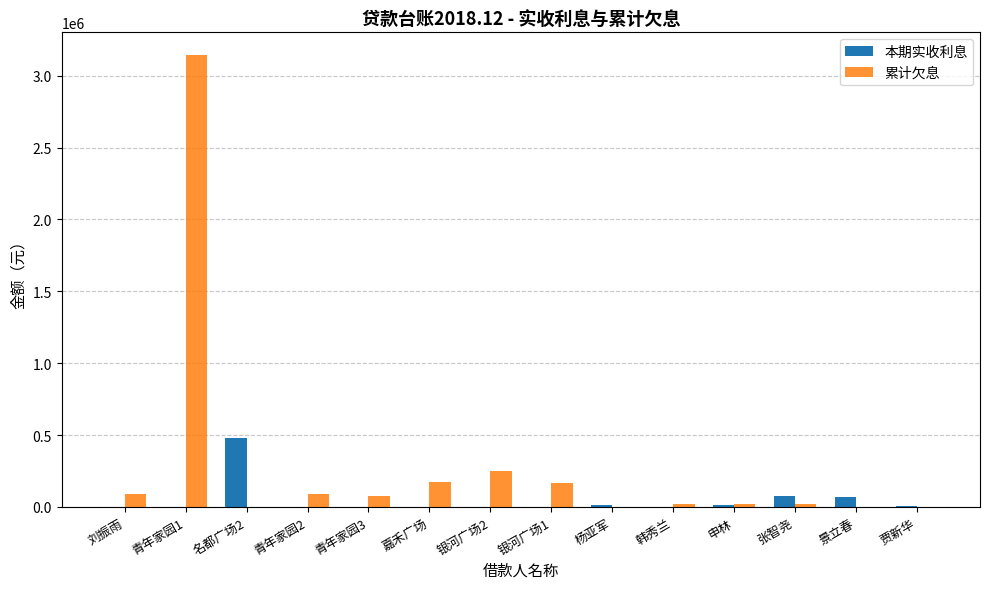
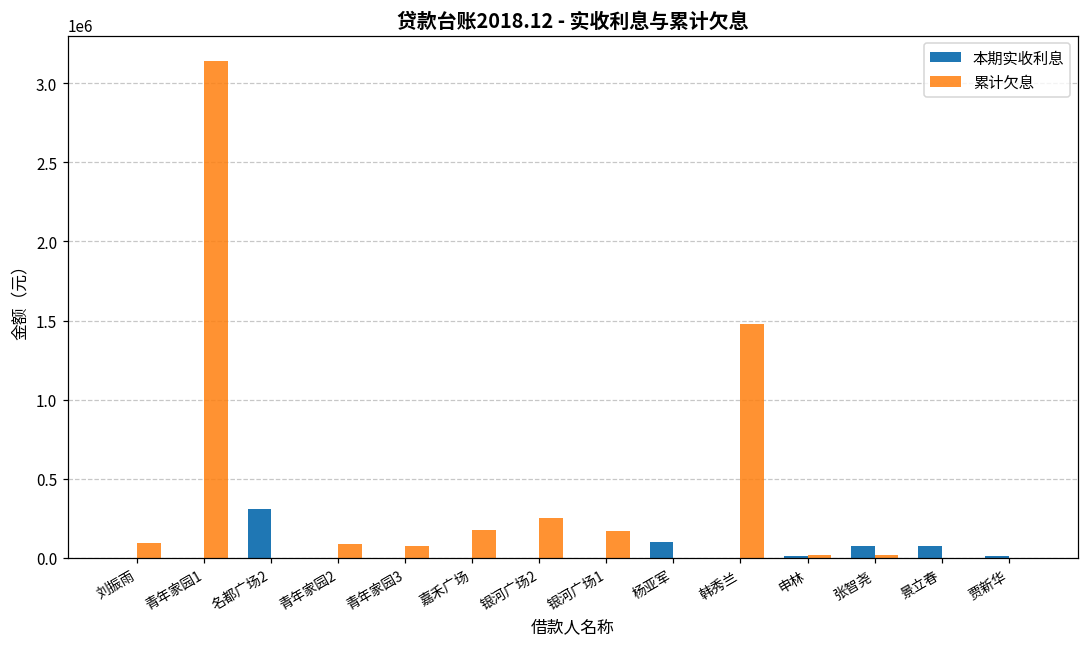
  {
    "本期实收利息": {
      "刘振雨": 0,
      "青年家园1": 0,
-     "名都广场2": 480000,
+     "名都广场2": 310000,
      "青年家园2": 0,
      "青年家园3": 0,
      "嘉禾广场": 0,
      "银河广场2": 0,
      "银河广场1": 0,
-     "杨亚军": 10000,
+     "杨亚军": 100000,
      "韩秀兰": 0,
      "张智尧": 70000,
      "景立春": 70000
    },
    "累计欠息": {
      "刘振雨": 90000,
      "青年家园1": 3140000,
      "名都广场2": 0,
      "青年家园2": 90000,
      "青年家园3": 70000,
      "嘉禾广场": 180000,
      "银河广场2": 250000,
      "银河广场1": 170000,
-     "韩秀兰": 20000,
+     "韩秀兰": 1480000,
      "申林": 20000,
      "张智尧": 20000,
      "景立春": 0,
      "贾新华": 0
    }
  }
